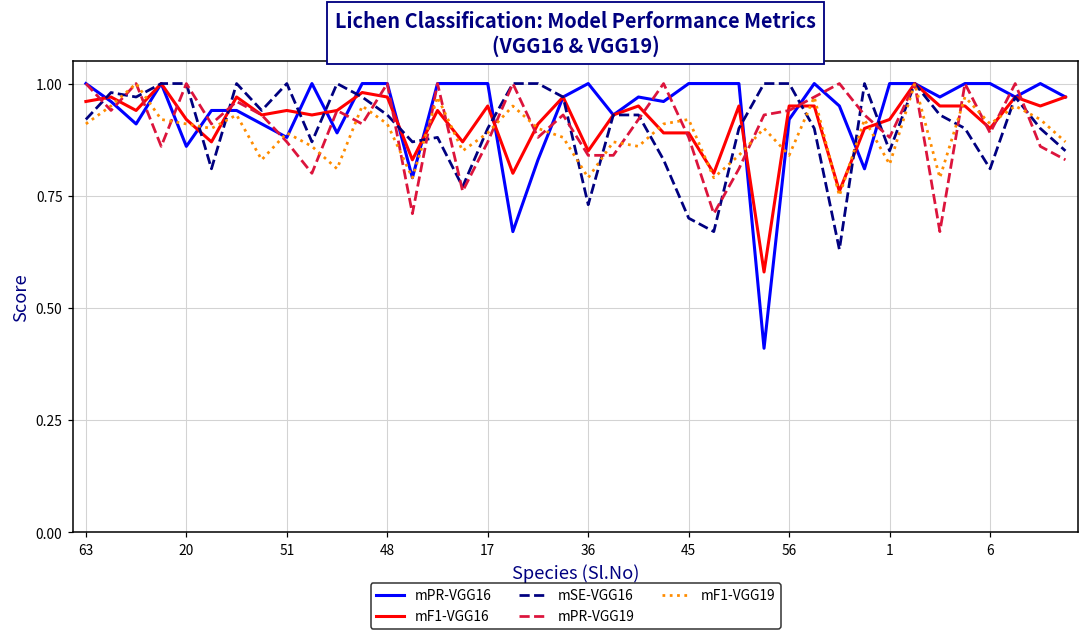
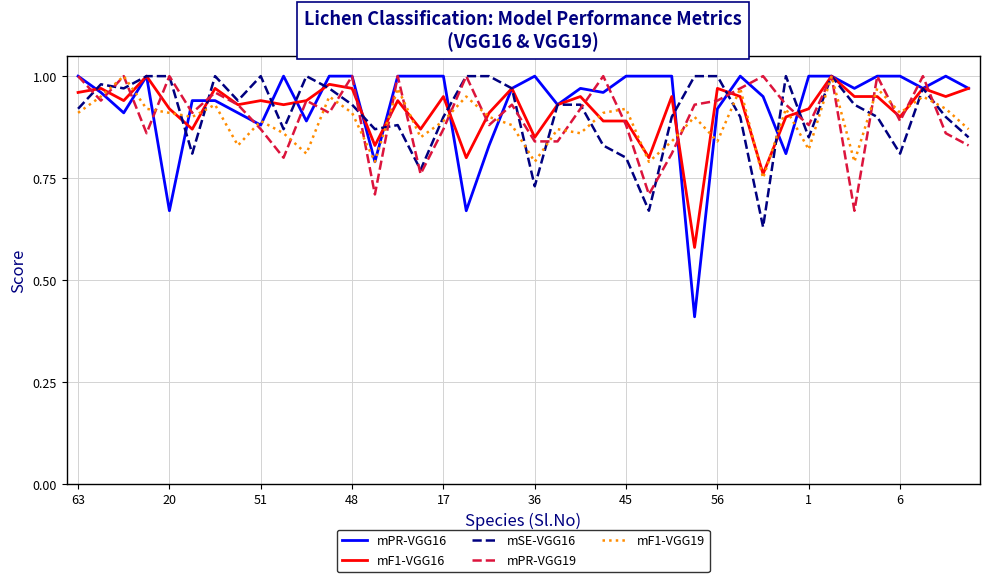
  {
    "mPR-VGG16": {
-     "20": 0.86,
+     "20": 0.67,
      "51": 0.88,
      "36": 1.00,
      "45": 1.00,
      "56": 0.92
    },
    "mF1-VGG16": {
      "63": 0.96,
      "20": 0.92,
      "51": 0.94,
      "48": 0.97,
      "36": 0.85,
      "45": 0.89,
-     "56": 0.95
+     "56": 0.97
    },
    "mSE-VGG16": {
      "63": 0.92,
      "51": 1.0,
      "48": 0.93,
      "36": 0.73,
-     "45": 0.7,
+     "45": 0.8,
      "56": 1.0
    },
    "mPR-VGG19": {
      "51": 0.87,
      "36": 0.84,
      "45": 0.88,
      "56": 0.94
    },
    "mF1-VGG19": {
      "63": 0.91,
      "20": 0.91,
      "51": 0.89,
      "48": 0.91,
      "36": 0.79,
      "45": 0.92,
      "56": 0.84
    }
  }
